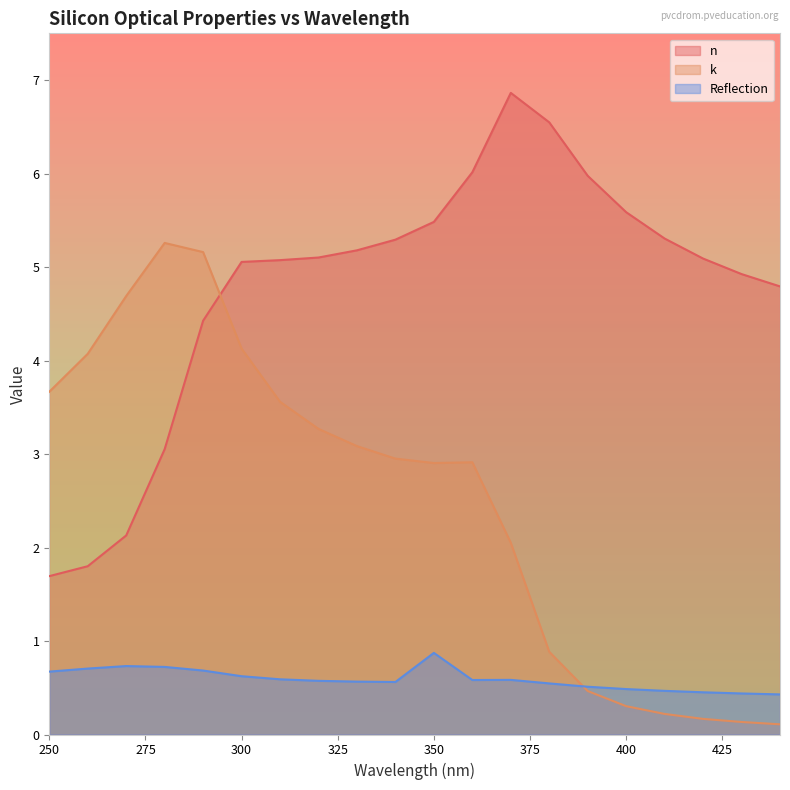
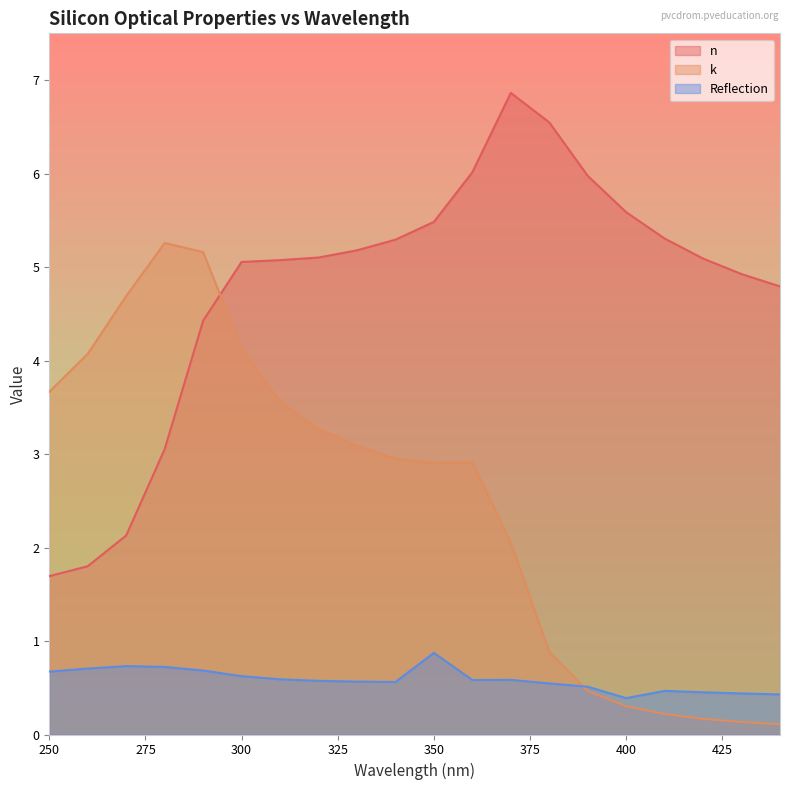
  {
    "Reflection": {
      "250": 0.7,
      "300": 0.6,
      "350": 0.9,
-     "400": 0.5
+     "400": 0.4
    }
  }
